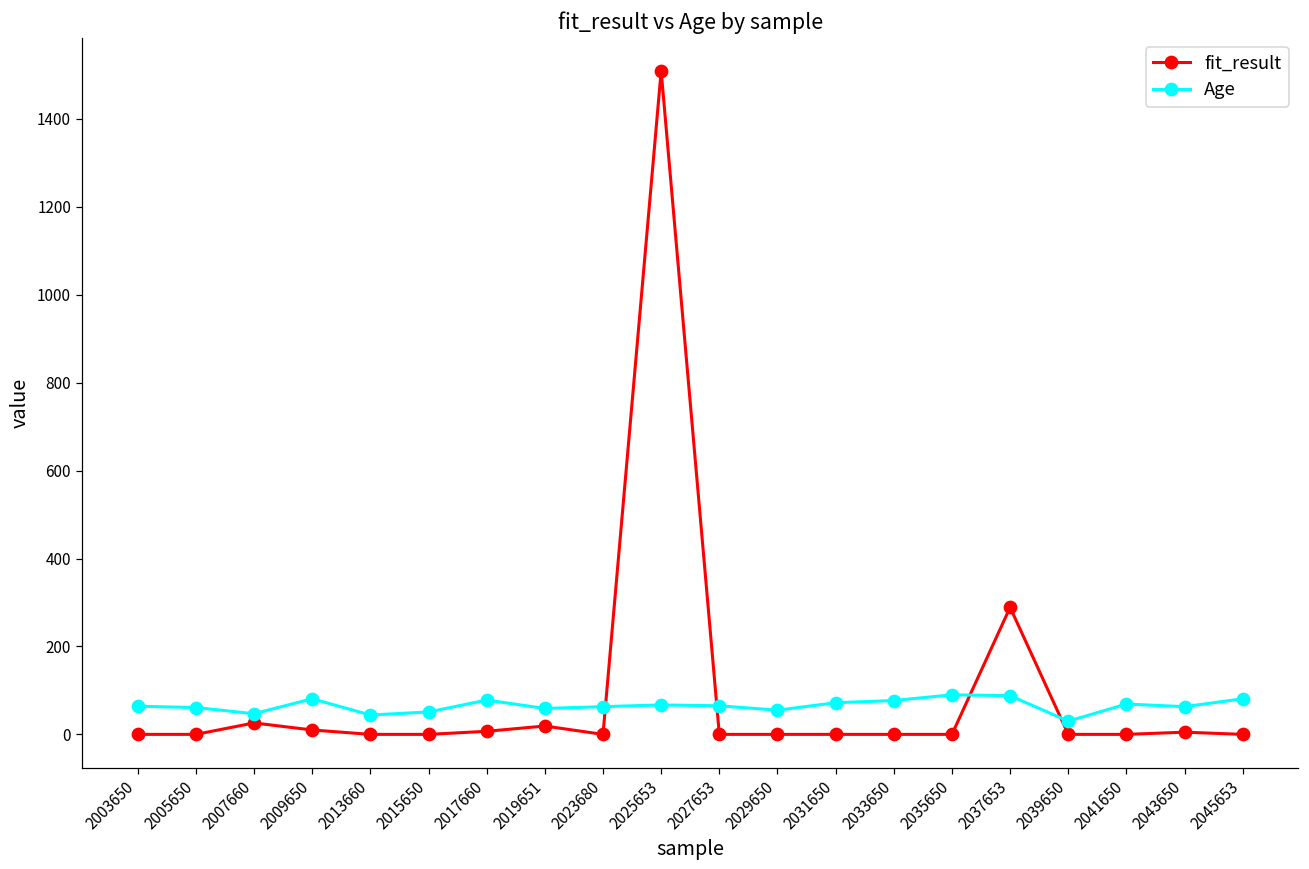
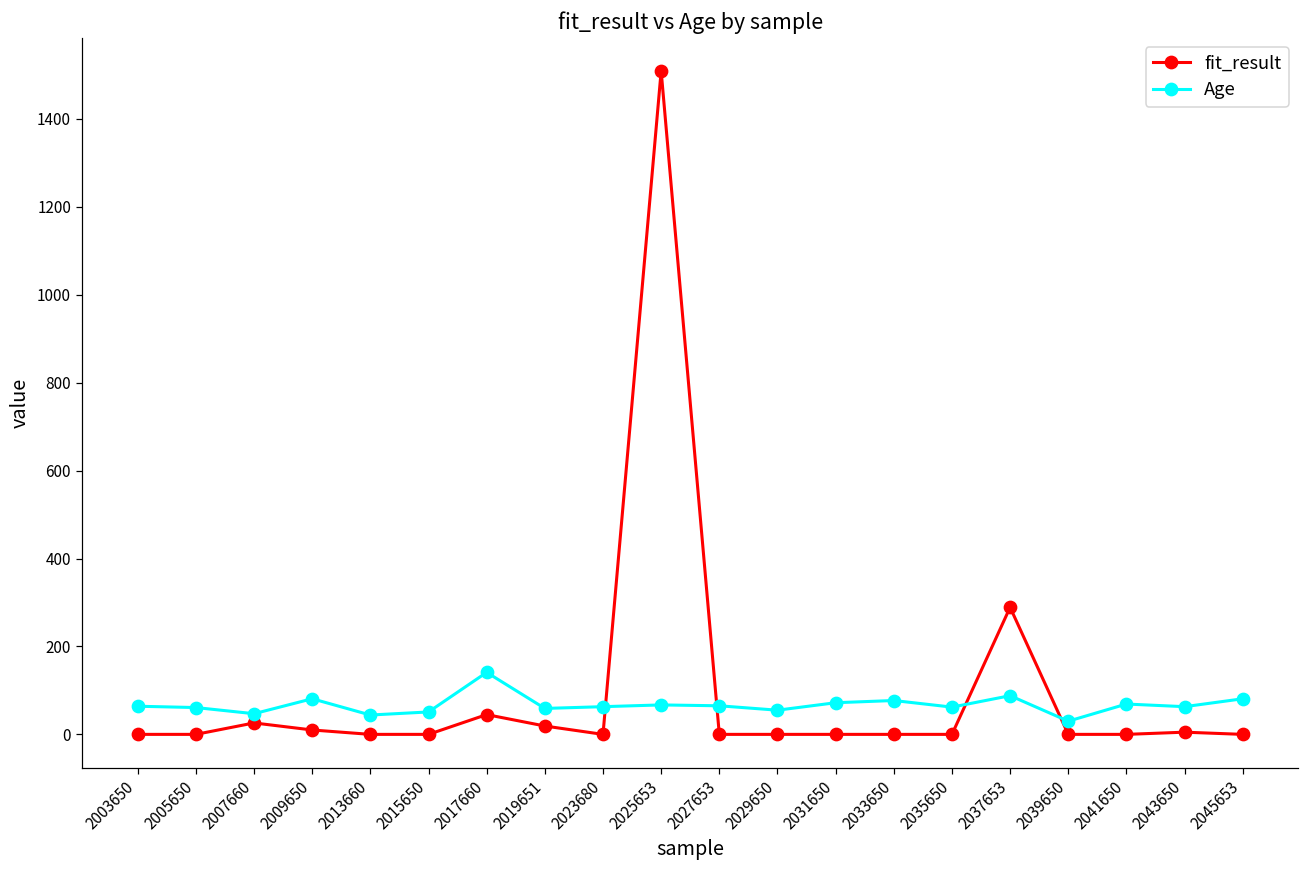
  {
    "fit_result": {
      "2003650": 0,
      "2005650": 0,
      "2007660": 30,
      "2009650": 10,
      "2013660": 0,
      "2015650": 0,
-     "2017660": 10,
+     "2017660": 50,
      "2019651": 20,
      "2023680": 0,
      "2025653": 1510,
      "2027653": 0,
      "2029650": 0,
      "2031650": 0,
      "2033650": 0,
      "2035650": 0,
      "2037653": 290,
      "2039650": 0,
      "2041650": 0,
      "2043650": 10,
      "2045653": 0
    },
    "Age": {
      "2003650": 60,
      "2005650": 60,
      "2007660": 50,
      "2009650": 80,
      "2013660": 40,
      "2015650": 50,
-     "2017660": 80,
+     "2017660": 140,
      "2019651": 60,
      "2023680": 60,
      "2025653": 70,
      "2027653": 70,
      "2029650": 60,
      "2031650": 70,
      "2033650": 80,
-     "2035650": 90,
+     "2035650": 60,
      "2037653": 90,
      "2039650": 30,
      "2041650": 70,
      "2043650": 60,
      "2045653": 80
    }
  }
